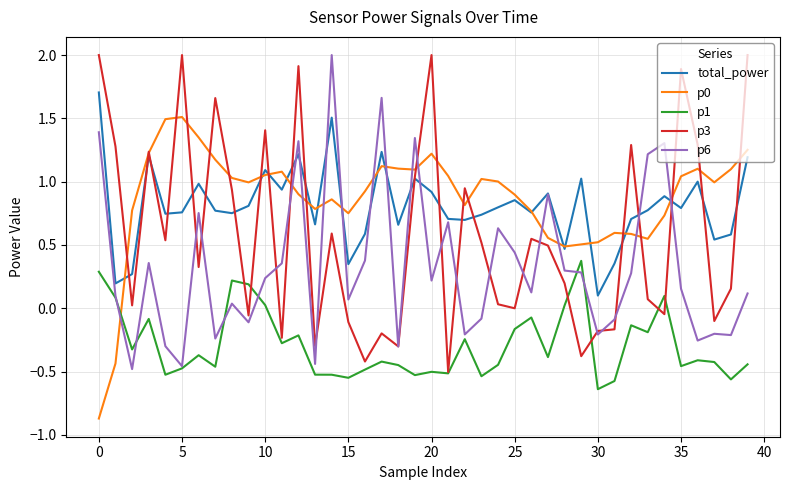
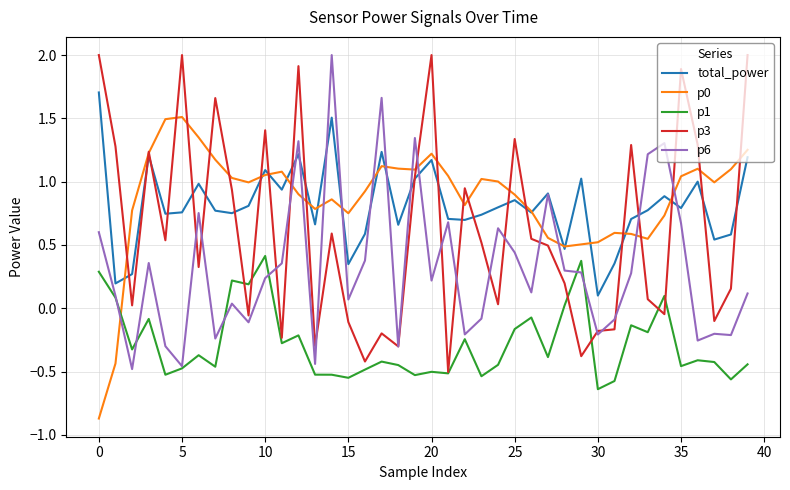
  {
    "total_power": {
      "0": 1.70,
      "5": 0.76,
      "10": 1.09,
      "15": 0.35,
-     "20": 0.92,
+     "20": 1.17,
      "25": 0.85,
      "30": 0.10,
      "35": 0.79
    },
    "p0": {
      "0": -0.87,
      "5": 1.51,
      "10": 1.05,
      "15": 0.75,
      "20": 1.22,
      "25": 0.90,
      "30": 0.52,
      "35": 1.04
    },
    "p1": {
      "0": 0.29,
-     "10": 0.03,
+     "10": 0.41,
      "15": -0.55,
      "20": -0.50,
      "25": -0.16,
      "30": -0.64,
      "35": -0.46
    },
    "p3": {
      "0": 2.00,
      "5": 2.00,
      "10": 1.41,
      "15": -0.11,
      "20": 2.00,
-     "25": 0.00,
+     "25": 1.34,
      "30": -0.18
    },
    "p6": {
-     "0": 1.39,
+     "0": 0.60,
      "10": 0.24,
      "15": 0.07,
      "20": 0.22,
      "25": 0.44,
      "30": -0.21,
-     "35": 0.15
+     "35": 0.67
    }
  }
